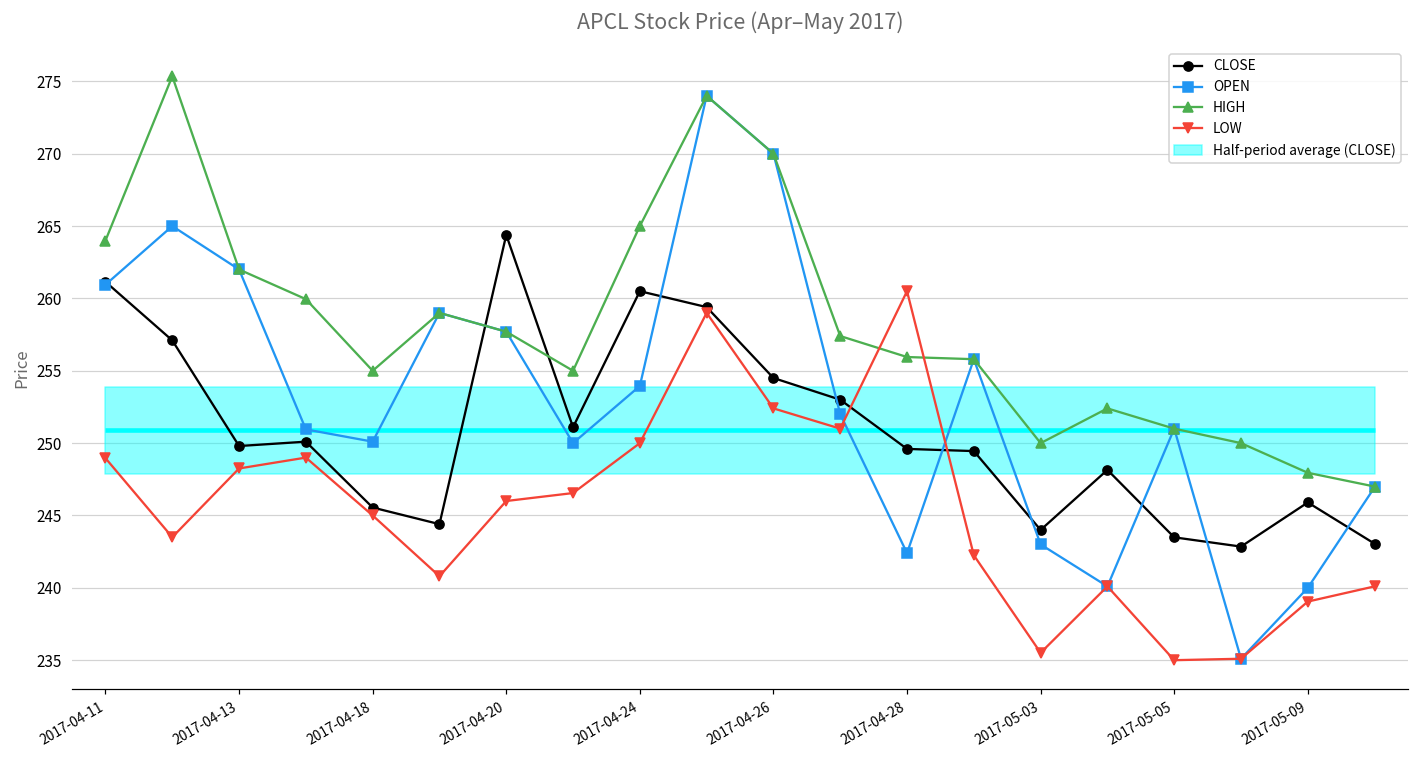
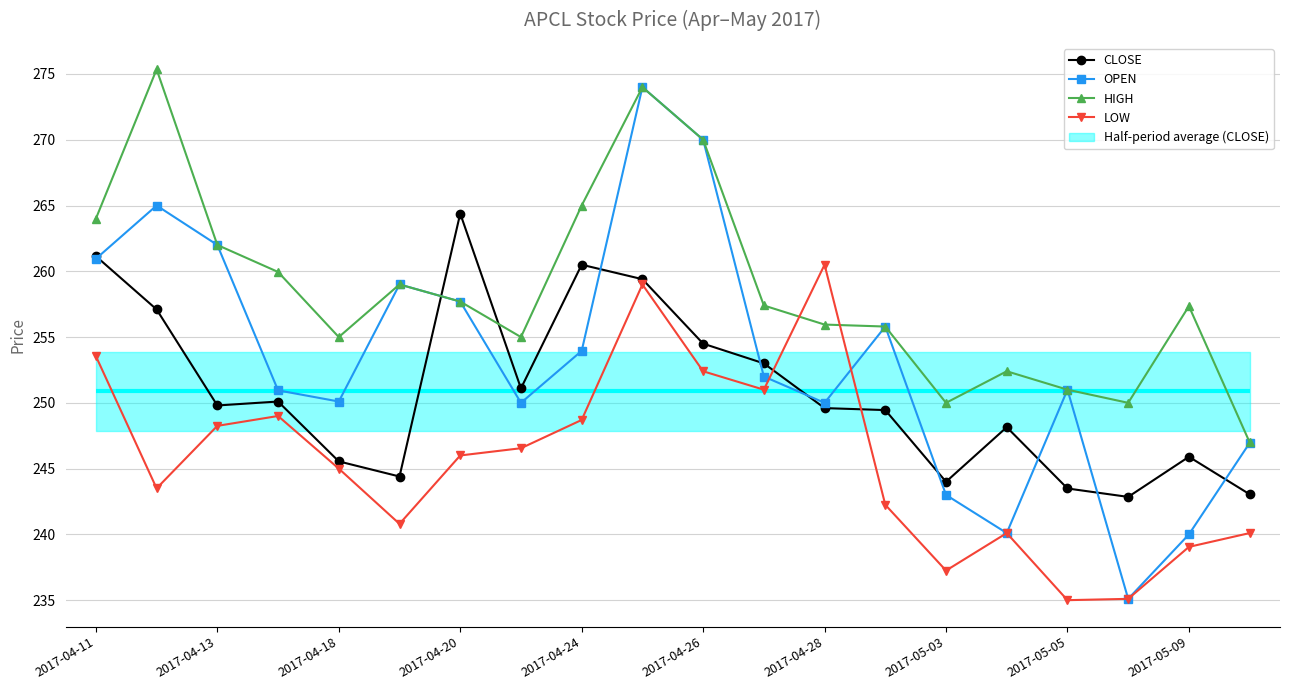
  {
    "CLOSE": {
      "2017-04-11": 261.2,
      "2017-04-13": 249.8,
      "2017-04-18": 245.6,
      "2017-04-20": 264.4,
      "2017-04-24": 260.5,
      "2017-04-26": 254.5,
      "2017-04-28": 249.6,
      "2017-05-03": 244.0,
      "2017-05-05": 243.5,
      "2017-05-09": 245.9
    },
    "Half-period average (CLOSE)": {
      "2017-04-11": 253.9,
      "2017-04-13": 253.9,
      "2017-04-18": 253.9,
      "2017-04-20": 253.9,
      "2017-04-26": 253.9,
      "2017-04-28": 253.9,
      "2017-05-03": 253.9,
      "2017-05-05": 253.9,
      "2017-05-09": 253.9
    },
    "OPEN": {
      "2017-04-11": 261.0,
      "2017-04-18": 250.1,
-     "2017-04-28": 242.4,
+     "2017-04-28": 250.0,
      "2017-05-03": 243.0,
      "2017-05-09": 240.0
    },
    "HIGH": {
      "2017-04-11": 264.0,
      "2017-04-18": 255.0,
      "2017-04-24": 265.0,
      "2017-04-28": 256.0,
      "2017-05-03": 250.0,
-     "2017-05-09": 248.0
+     "2017-05-09": 257.4
    },
    "LOW": {
-     "2017-04-11": 249.0,
+     "2017-04-11": 253.6,
      "2017-04-13": 248.3,
      "2017-04-18": 245.0,
      "2017-04-20": 246.0,
-     "2017-04-24": 250.0,
+     "2017-04-24": 248.7,
      "2017-04-26": 252.4,
      "2017-04-28": 260.5,
-     "2017-05-03": 235.5,
+     "2017-05-03": 237.3,
      "2017-05-05": 235.0,
      "2017-05-09": 239.1
    }
  }
